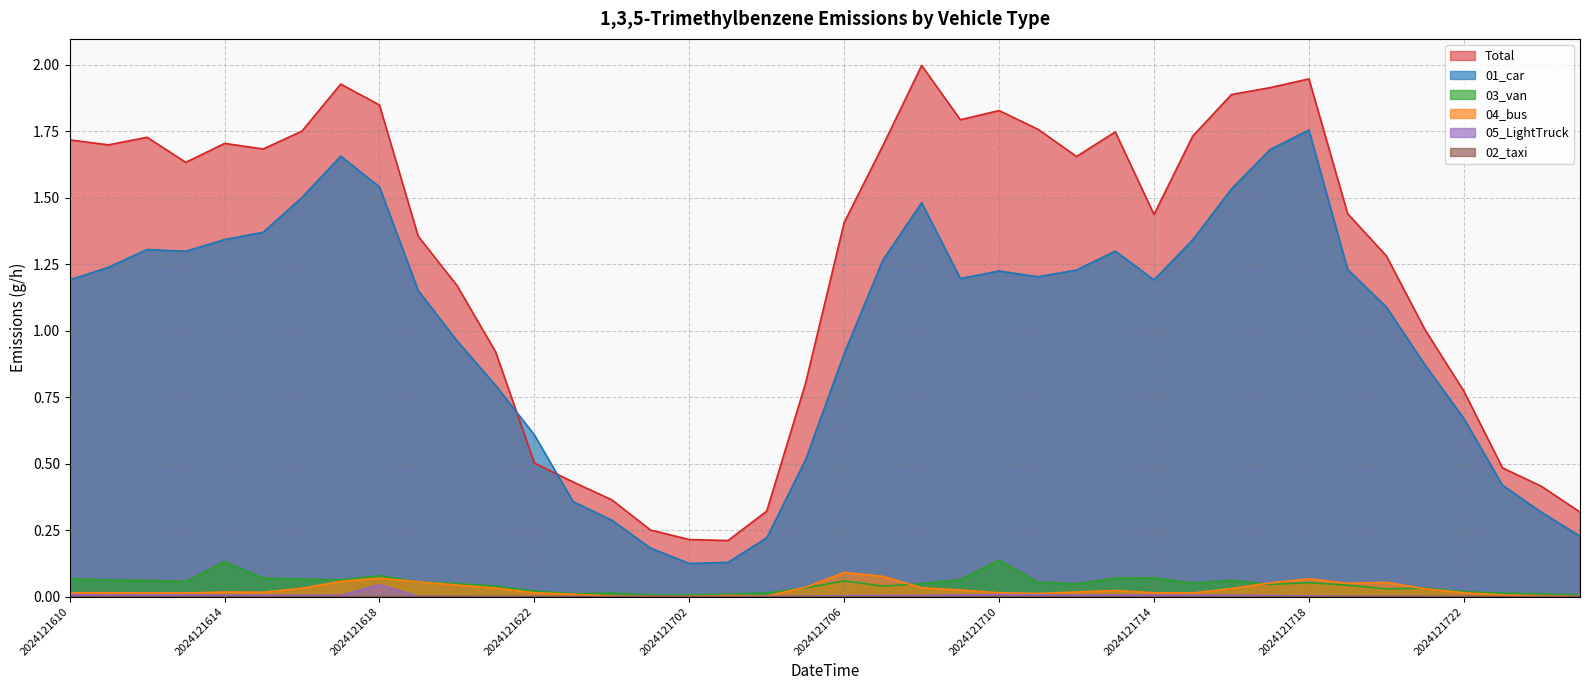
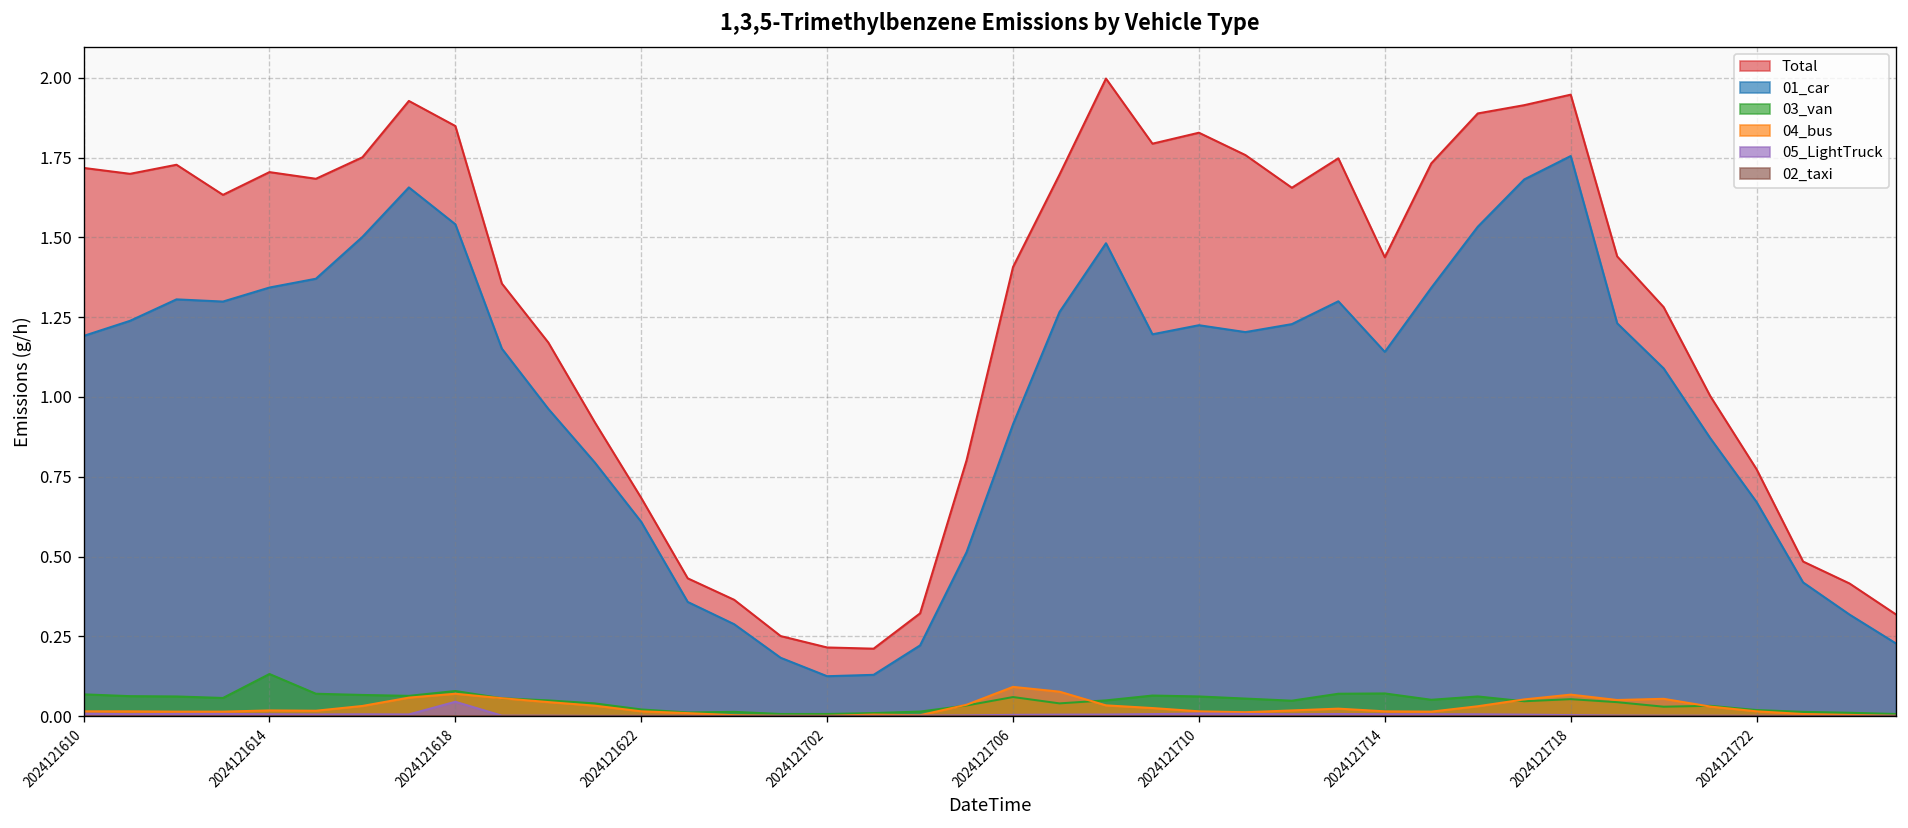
  {
    "Total": {
      "2024121610": 1.72,
      "2024121614": 1.70,
      "2024121618": 1.85,
-     "2024121622": 0.50,
+     "2024121622": 0.68,
      "2024121702": 0.22,
      "2024121706": 1.41,
      "2024121710": 1.83,
      "2024121714": 1.44,
      "2024121718": 1.95,
      "2024121722": 0.77
    },
    "01_car": {
      "2024121610": 1.19,
      "2024121614": 1.34,
      "2024121618": 1.54,
      "2024121622": 0.61,
      "2024121702": 0.12,
      "2024121706": 0.91,
      "2024121710": 1.22,
-     "2024121714": 1.19,
+     "2024121714": 1.14,
      "2024121718": 1.75,
      "2024121722": 0.67
    },
    "03_van": {
      "2024121610": 0.07,
      "2024121614": 0.13,
      "2024121706": 0.06,
-     "2024121710": 0.14,
+     "2024121710": 0.06,
      "2024121714": 0.07,
      "2024121718": 0.05
    },
    "04_bus": {
      "2024121614": 0.02,
      "2024121706": 0.09,
      "2024121718": 0.07
    },
    "05_LightTruck": {
      "2024121618": 0.04
    },
    "02_taxi": {
      "2024121618": 0.00
    }
  }
